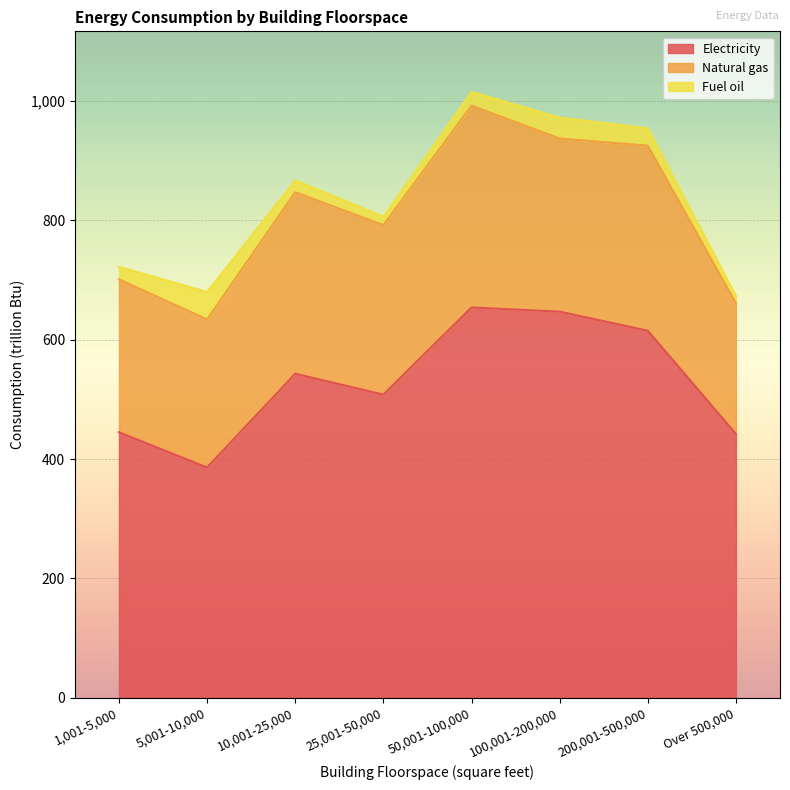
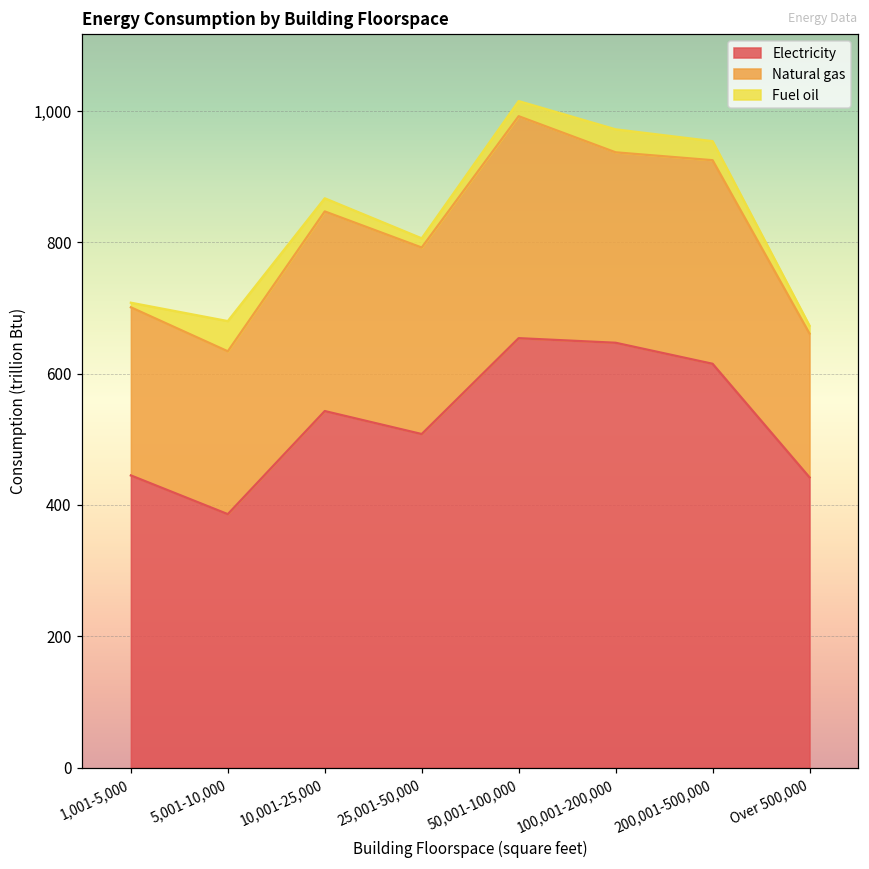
  {
    "Electricity": {
      "1,001-5,000": 450,
      "5,001-10,000": 390,
      "10,001-25,000": 540,
      "25,001-50,000": 510,
      "50,001-100,000": 650,
      "100,001-200,000": 650,
      "200,001-500,000": 620,
      "Over 500,000": 440
    },
    "Natural gas": {
      "1,001-5,000": 260,
      "5,001-10,000": 250,
      "10,001-25,000": 300,
      "25,001-50,000": 280,
      "50,001-100,000": 340,
      "100,001-200,000": 290,
      "200,001-500,000": 310,
      "Over 500,000": 220
    },
    "Fuel oil": {
-     "1,001-5,000": 20,
+     "1,001-5,000": 10,
      "5,001-10,000": 50,
      "10,001-25,000": 20,
      "25,001-50,000": 10,
      "50,001-100,000": 20,
      "100,001-200,000": 40,
      "200,001-500,000": 30,
      "Over 500,000": 10
    }
  }
